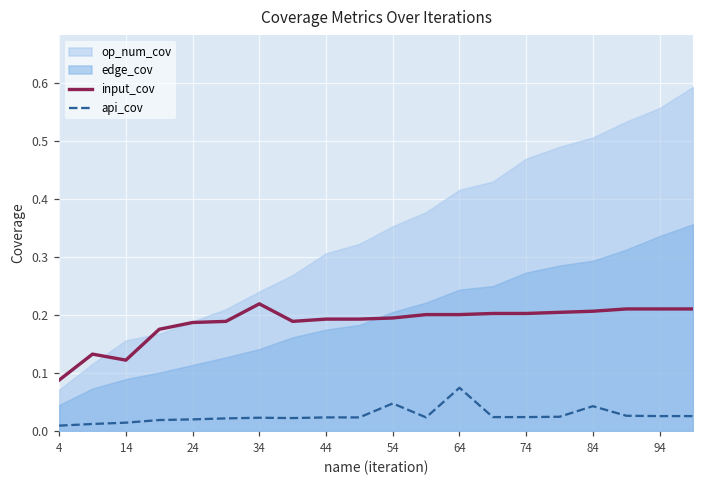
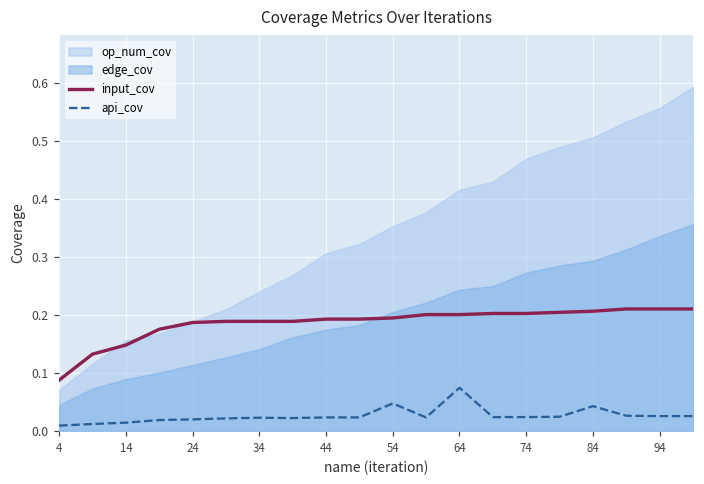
  {
    "input_cov": {
      "4": 0.09,
-     "14": 0.12,
-     "34": 0.22,
+     "14": 0.15,
+     "34": 0.19,
      "44": 0.19,
      "54": 0.19,
      "64": 0.20,
      "74": 0.20,
      "84": 0.21,
      "94": 0.21
    },
    "api_cov": {
      "4": 0.01,
      "14": 0.01,
      "24": 0.02,
      "34": 0.02,
      "44": 0.02,
      "54": 0.05,
      "64": 0.07,
      "74": 0.02,
      "84": 0.04,
      "94": 0.03
    }
  }
